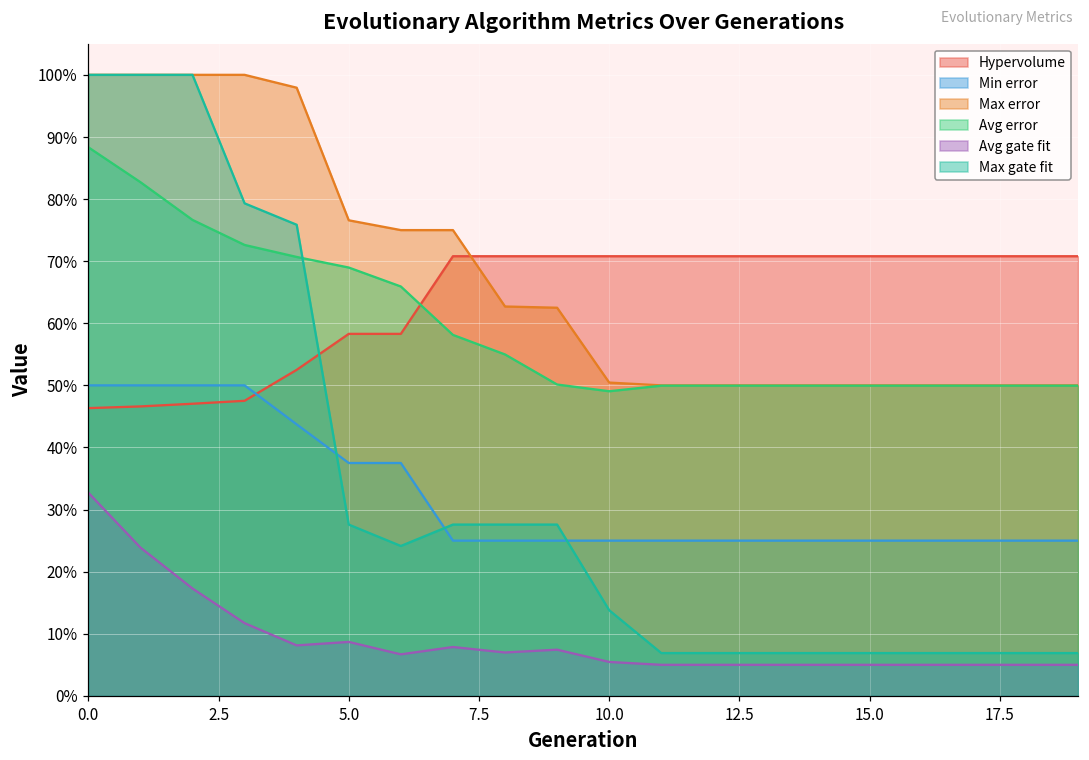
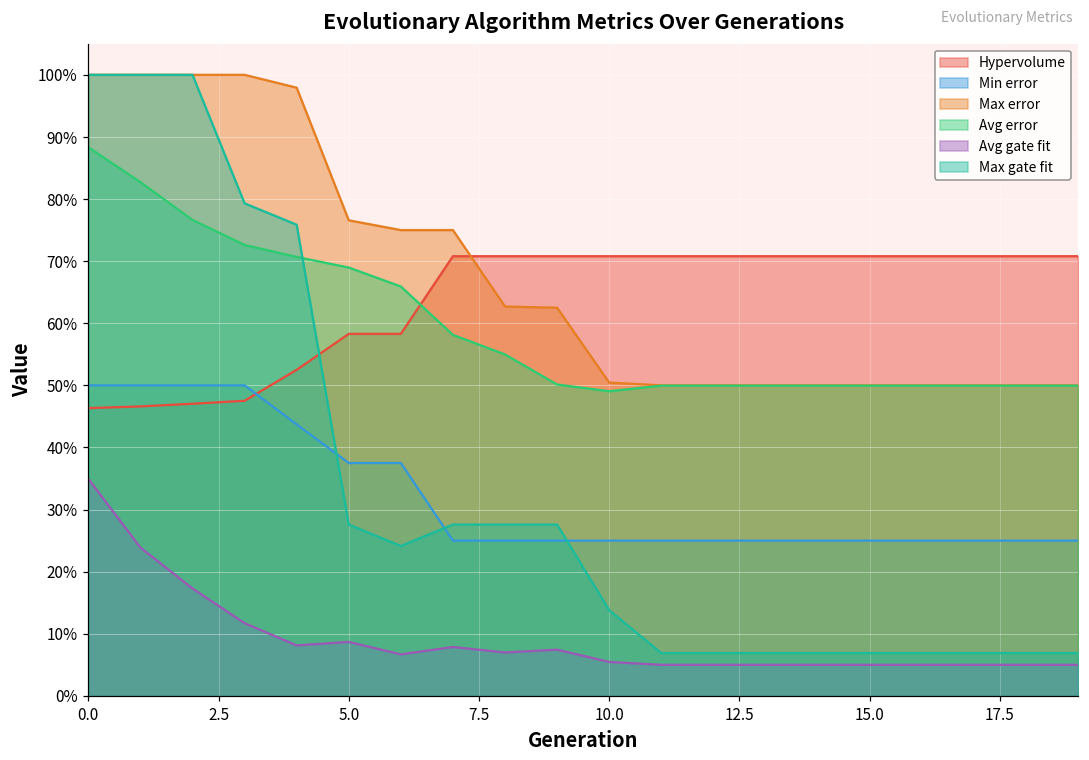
  {
    "Avg gate fit": {
-     "0.0": "33%",
+     "0.0": "35%",
      "5.0": "9%",
      "10.0": "5%",
      "15.0": "5%"
    }
  }
